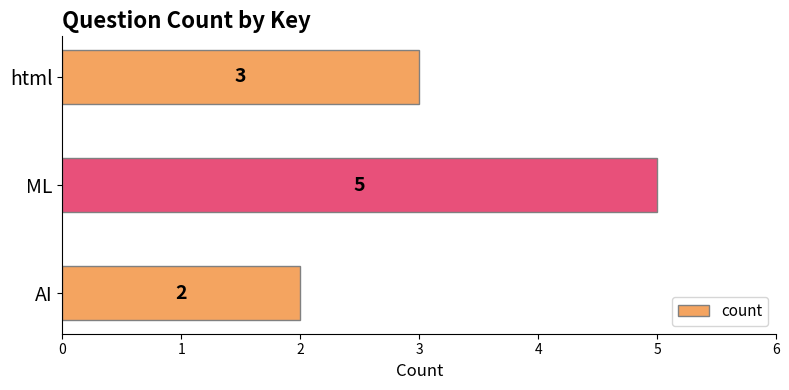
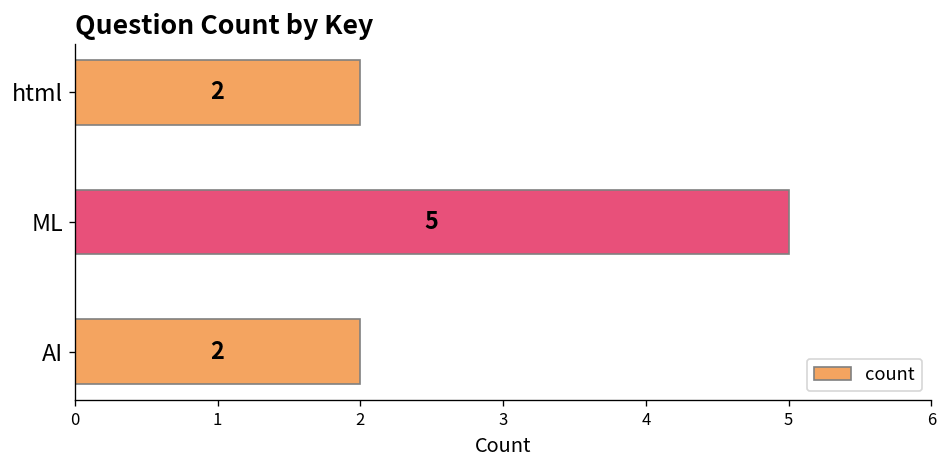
  {
-   "html": 3,
+   "html": 2,
    "ML": 5,
    "AI": 2
  }
